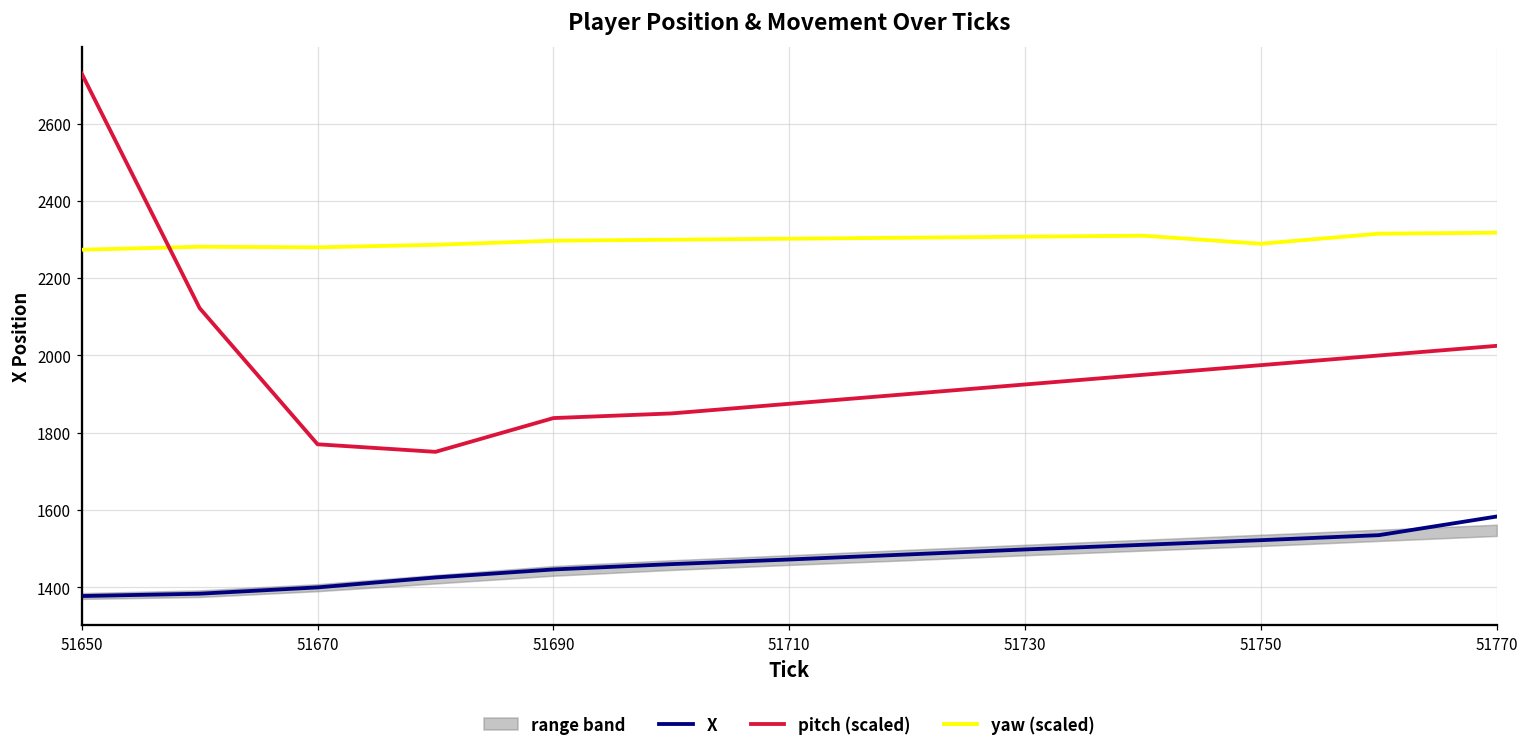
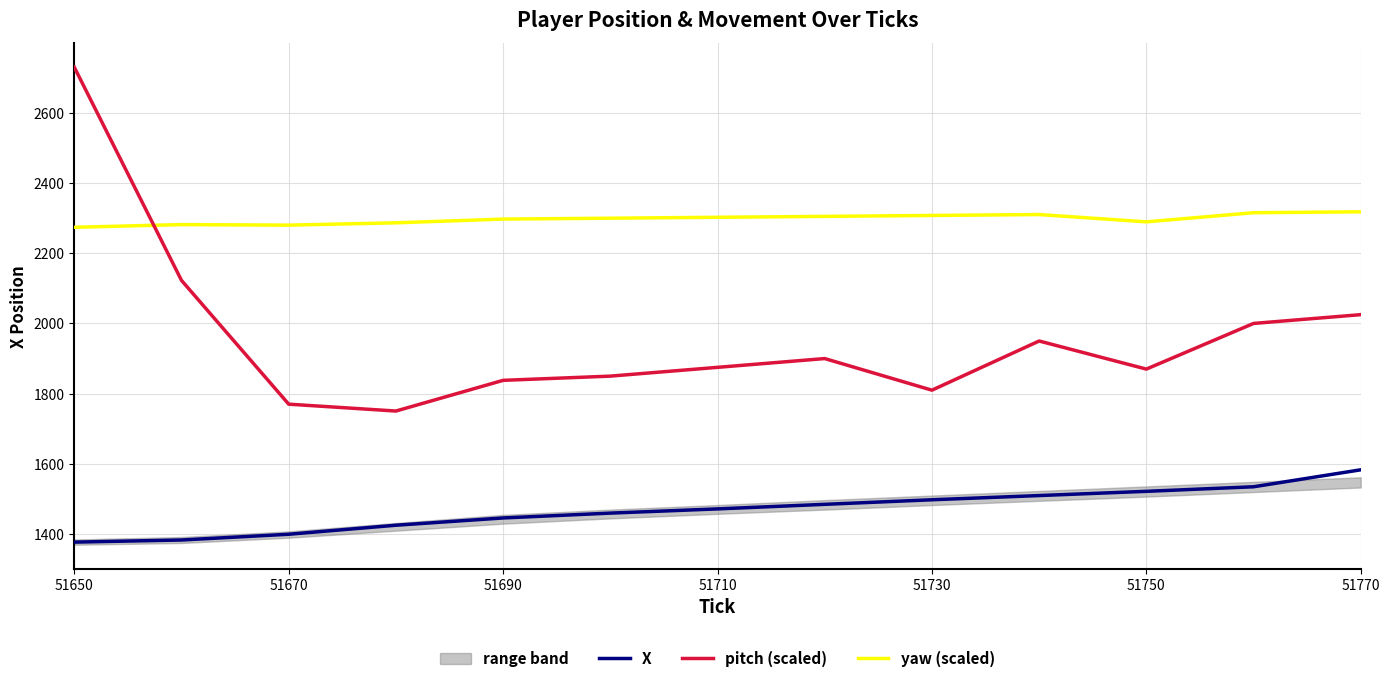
  {
    "X": {
      "51650": 1380,
      "51670": 1400,
      "51690": 1450,
      "51710": 1470,
      "51730": 1500,
      "51750": 1520,
      "51770": 1580
    },
    "pitch (scaled)": {
      "51650": 2730,
      "51670": 1770,
      "51690": 1840,
      "51710": 1880,
-     "51730": 1930,
-     "51750": 1980,
+     "51730": 1810,
+     "51750": 1870,
      "51770": 2030
    },
    "yaw (scaled)": {
      "51650": 2270,
      "51670": 2280,
      "51690": 2300,
      "51710": 2300,
      "51730": 2310,
      "51750": 2290,
      "51770": 2320
    }
  }
